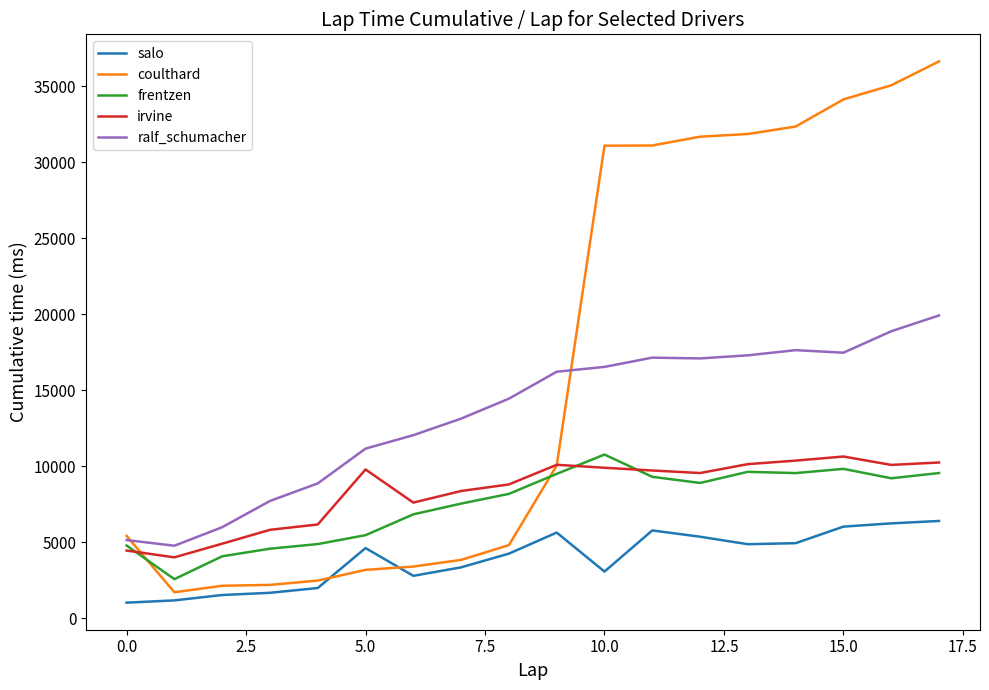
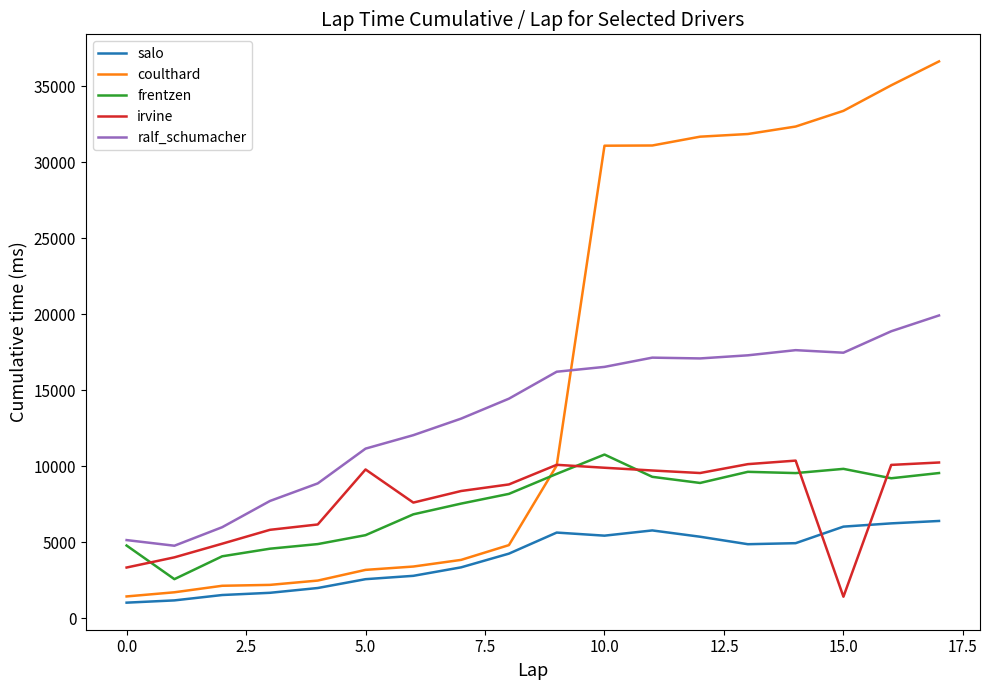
  {
    "salo": {
      "0.0": 1000,
-     "5.0": 4600,
-     "10.0": 3100,
+     "5.0": 2600,
+     "10.0": 5400,
      "15.0": 6000
    },
    "coulthard": {
-     "0.0": 5400,
+     "0.0": 1400,
      "5.0": 3200,
      "10.0": 31100,
-     "15.0": 34100
+     "15.0": 33400
    },
    "frentzen": {
      "0.0": 4800,
      "5.0": 5500,
      "10.0": 10800,
      "15.0": 9800
    },
    "irvine": {
-     "0.0": 4500,
+     "0.0": 3300,
      "5.0": 9800,
      "10.0": 9900,
-     "15.0": 10600
+     "15.0": 1400
    },
    "ralf_schumacher": {
      "0.0": 5100,
      "5.0": 11200,
      "10.0": 16500,
      "15.0": 17500
    }
  }
